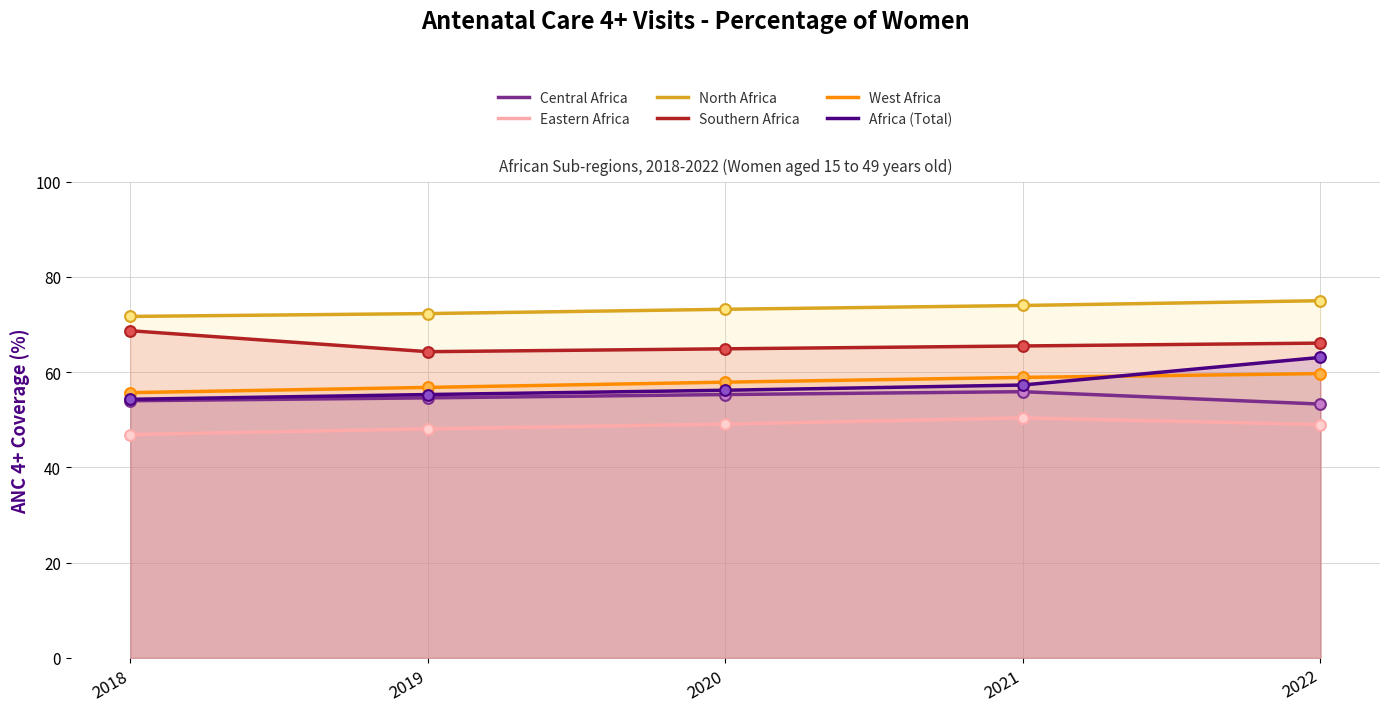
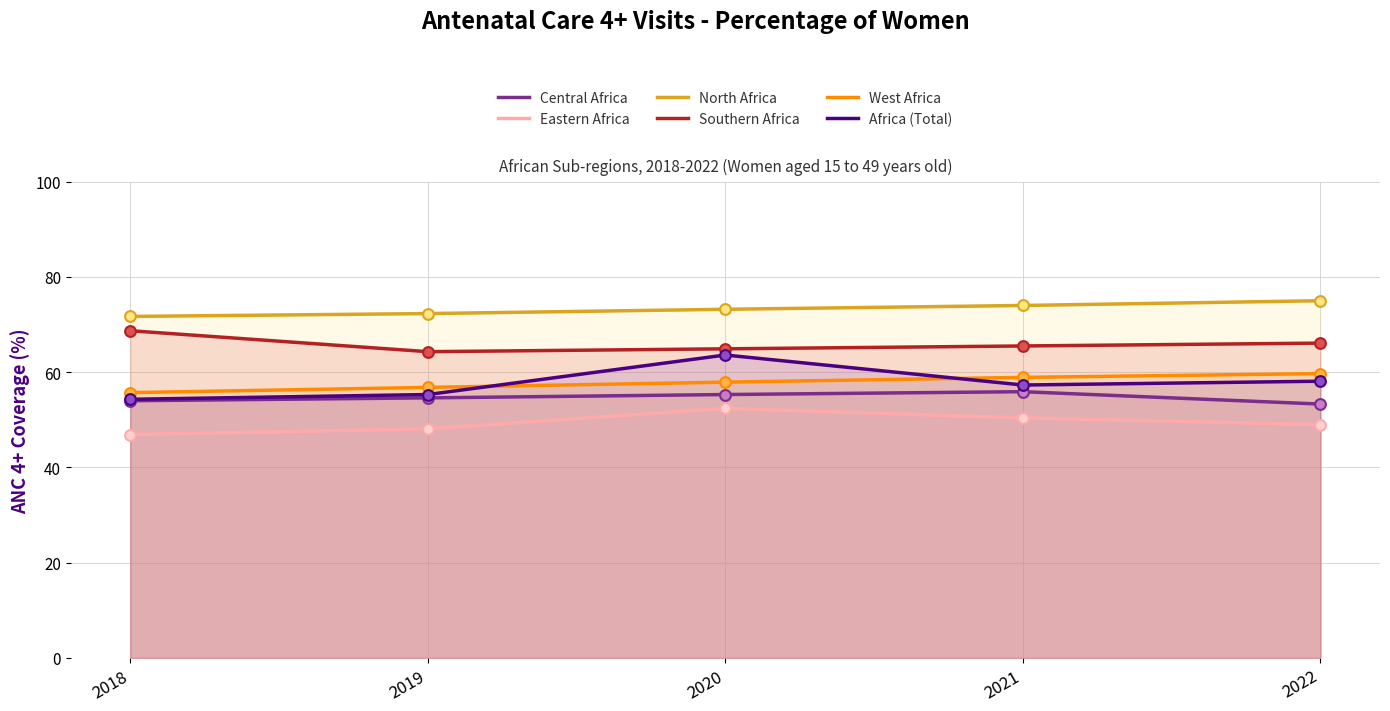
  {
    "Central Africa": {
      "2019": 55,
      "2020": 55,
      "2021": 56,
      "2022": 53
    },
    "Eastern Africa": {
      "2018": 47,
      "2019": 48,
-     "2020": 49,
+     "2020": 52,
      "2021": 50,
      "2022": 49
    },
    "Southern Africa": {
      "2018": 69,
      "2019": 64,
      "2020": 65,
      "2021": 66,
      "2022": 66
    },
    "Africa (Total)": {
      "2019": 55,
-     "2020": 56,
+     "2020": 64,
      "2021": 57,
-     "2022": 63
+     "2022": 58
    }
  }
